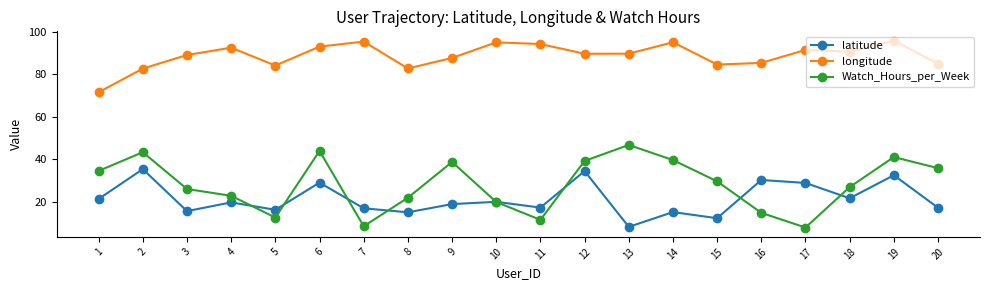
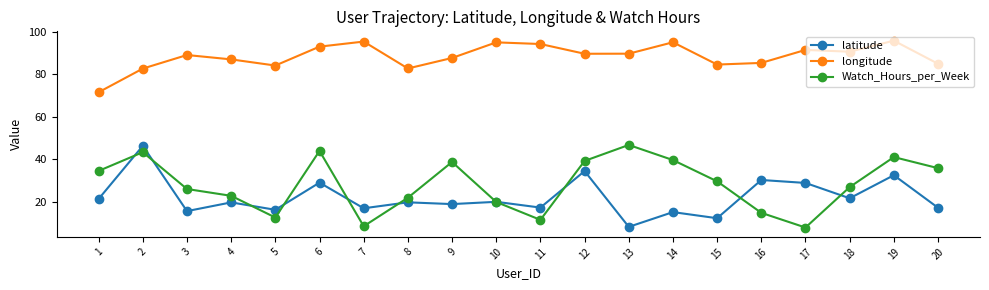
  {
    "latitude": {
      "1": 21,
-     "2": 35,
+     "2": 46,
      "3": 16,
      "4": 20,
      "5": 16,
      "6": 29,
      "7": 17,
-     "8": 15,
+     "8": 20,
      "9": 19,
      "11": 17,
      "12": 35,
      "13": 8,
      "14": 15,
      "15": 12,
      "16": 30,
      "17": 29,
      "18": 22,
      "19": 33,
      "20": 17
    },
    "longitude": {
      "1": 72,
      "2": 83,
      "3": 89,
-     "4": 93,
+     "4": 87,
      "5": 84,
      "6": 93,
      "7": 95,
      "8": 83,
      "9": 88,
      "10": 95,
      "11": 94,
      "12": 90,
      "13": 90,
      "14": 95,
      "15": 85,
      "16": 85,
      "17": 91
    },
    "Watch_Hours_per_Week": {
      "1": 35,
      "2": 43,
      "3": 26,
      "4": 23,
      "5": 13,
      "6": 44,
      "7": 9,
      "8": 22,
      "9": 39,
      "11": 12,
      "12": 39,
      "13": 47,
      "14": 40,
      "15": 30,
      "16": 15,
      "17": 8,
      "18": 27,
      "19": 41,
      "20": 36
    }
  }
